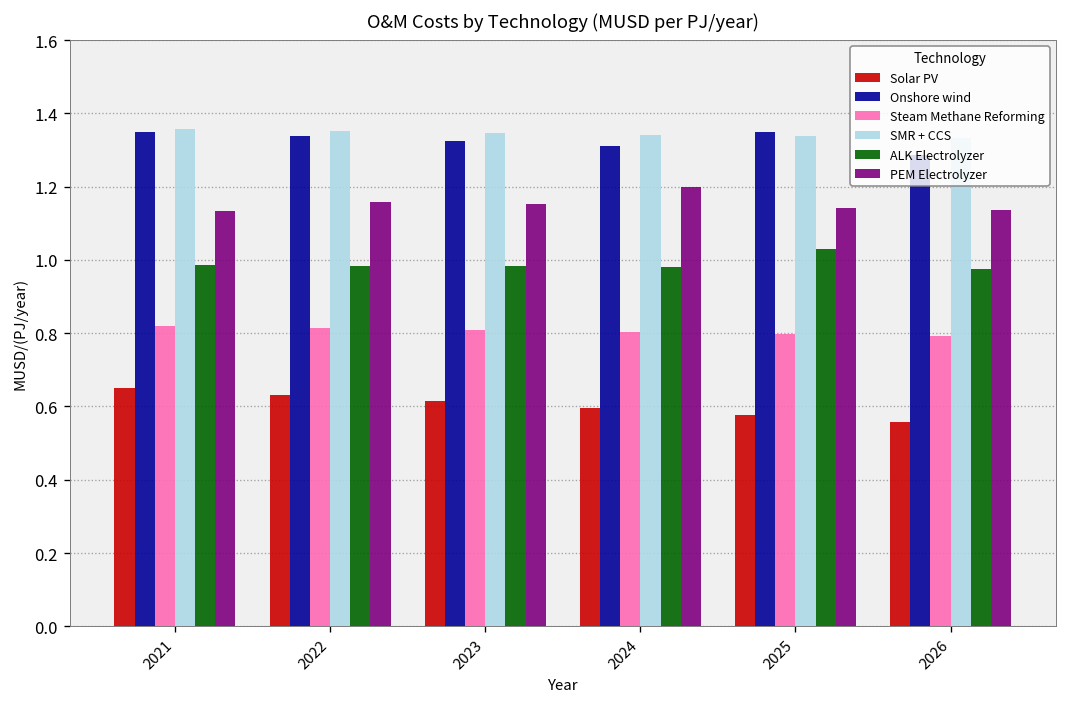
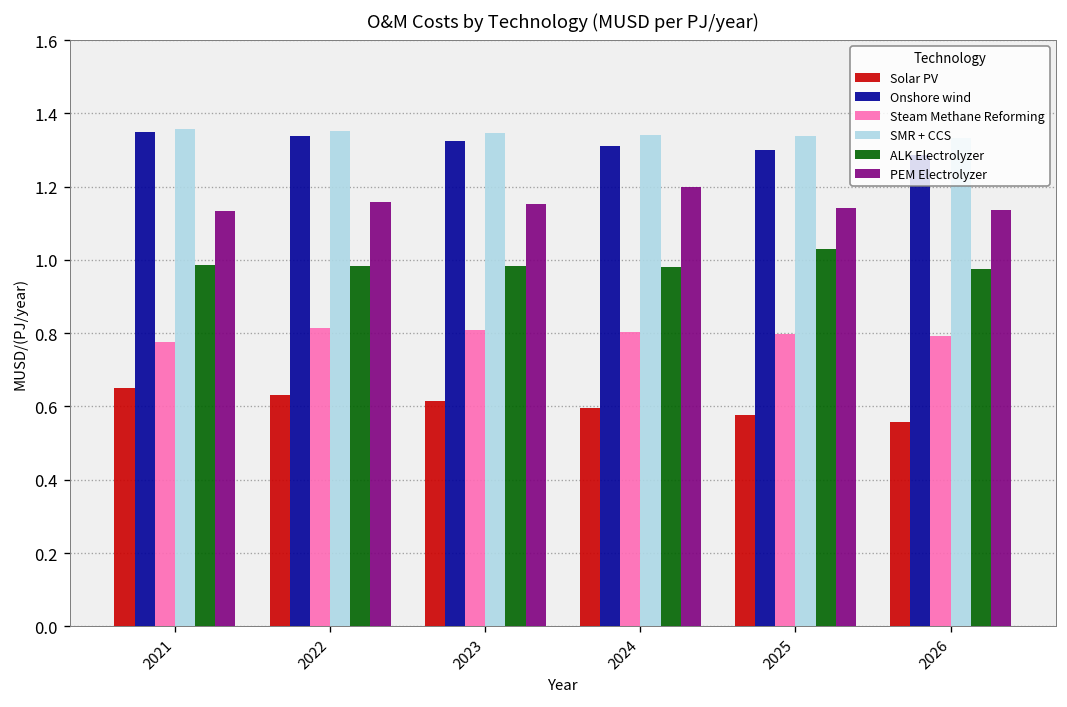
  {
    "Solar PV": {
      "2021": 0.65,
      "2022": 0.63,
      "2023": 0.61,
      "2024": 0.59,
      "2025": 0.58,
      "2026": 0.56
    },
    "Onshore wind": {
      "2021": 1.35,
      "2022": 1.34,
      "2023": 1.32,
      "2024": 1.31,
-     "2025": 1.35
+     "2025": 1.30
    },
    "Steam Methane Reforming": {
-     "2021": 0.82,
+     "2021": 0.78,
      "2022": 0.81,
      "2023": 0.81,
      "2024": 0.80,
      "2025": 0.80,
      "2026": 0.79
    },
    "SMR + CCS": {
      "2021": 1.36,
      "2022": 1.35,
      "2023": 1.35,
      "2024": 1.34,
      "2025": 1.34
    },
    "ALK Electrolyzer": {
      "2021": 0.99,
      "2022": 0.98,
      "2023": 0.98,
      "2024": 0.98,
      "2025": 1.03,
      "2026": 0.98
    },
    "PEM Electrolyzer": {
      "2021": 1.13,
      "2022": 1.16,
      "2023": 1.15,
      "2024": 1.20,
      "2025": 1.14,
      "2026": 1.14
    }
  }
